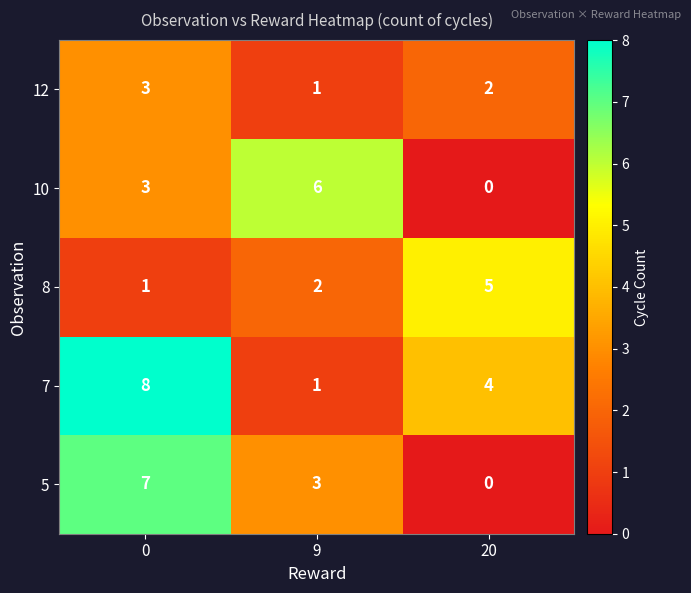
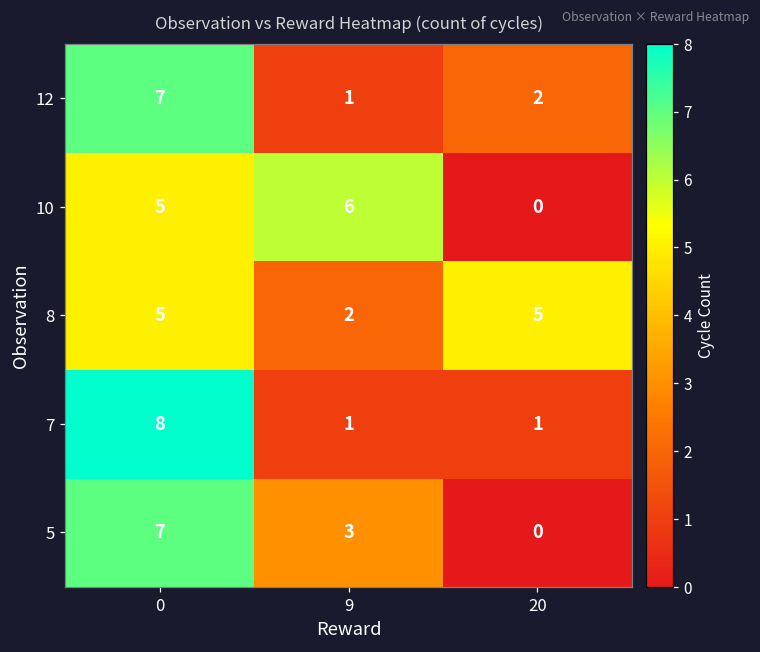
  {
    "12": {
-     "0": 3,
+     "0": 7,
      "9": 1,
      "20": 2
    },
    "10": {
-     "0": 3,
+     "0": 5,
      "9": 6,
      "20": 0
    },
    "8": {
-     "0": 1,
+     "0": 5,
      "9": 2,
      "20": 5
    },
    "7": {
      "0": 8,
      "9": 1,
-     "20": 4
+     "20": 1
    },
    "5": {
      "0": 7,
      "9": 3,
      "20": 0
    }
  }
